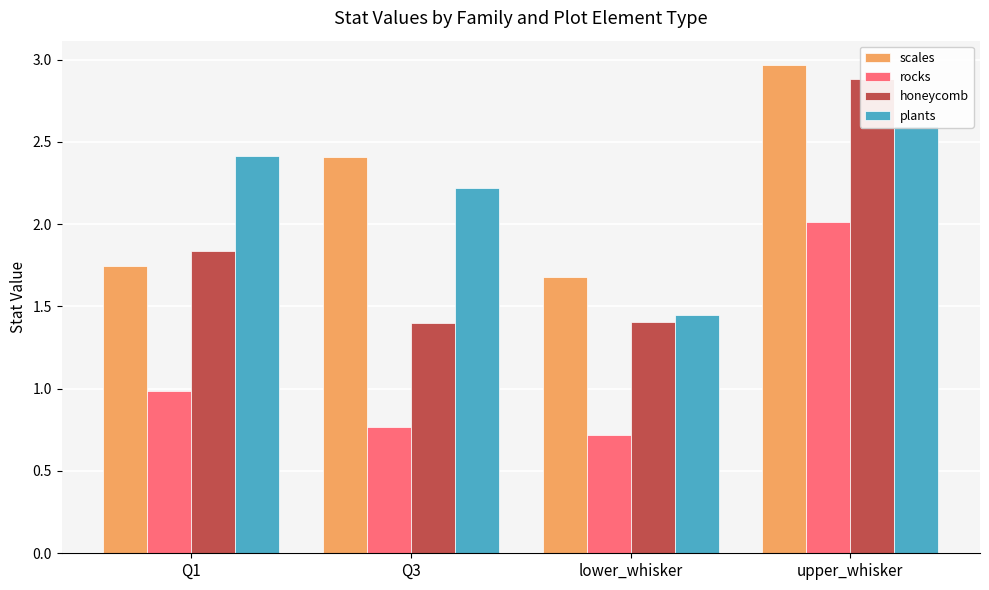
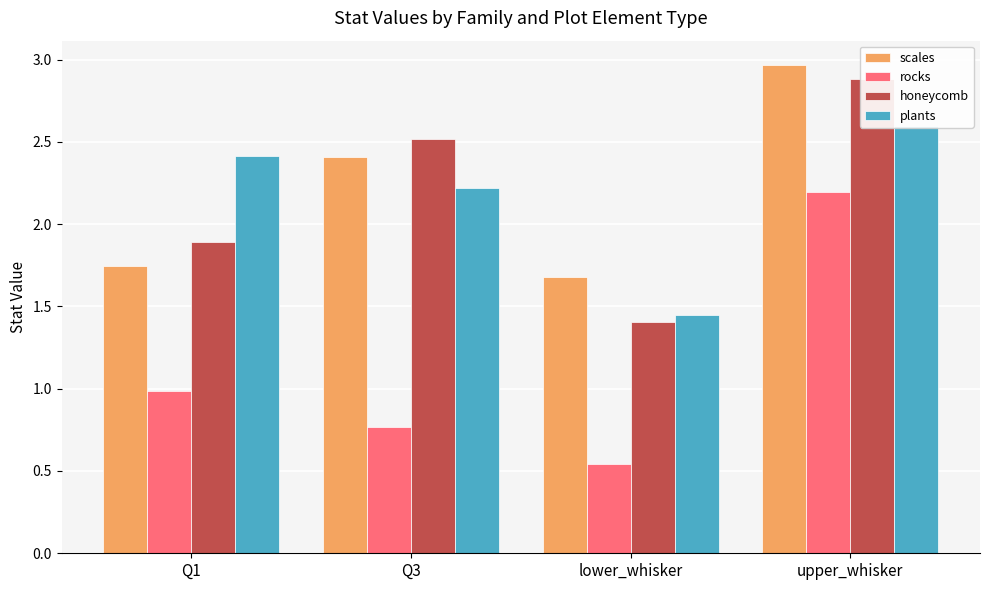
  {
    "scales": {
      "Q1": 1.75,
      "Q3": 2.41,
      "lower_whisker": 1.68,
      "upper_whisker": 2.97
    },
    "rocks": {
      "Q1": 0.99,
      "Q3": 0.77,
-     "lower_whisker": 0.72,
-     "upper_whisker": 2.01
+     "lower_whisker": 0.54,
+     "upper_whisker": 2.20
    },
    "honeycomb": {
-     "Q1": 1.84,
-     "Q3": 1.40,
+     "Q1": 1.89,
+     "Q3": 2.52,
      "lower_whisker": 1.40
    },
    "plants": {
      "Q1": 2.41,
      "Q3": 2.22,
      "lower_whisker": 1.45
    }
  }
